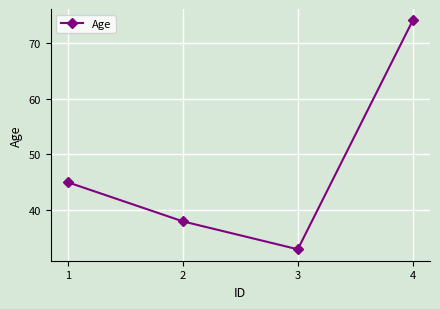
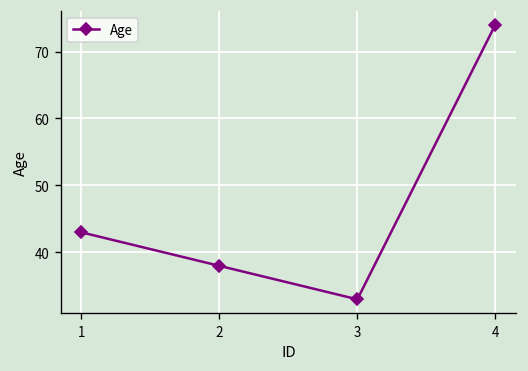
  {
-   "1": 45,
+   "1": 43,
    "2": 38,
    "3": 33,
    "4": 74
  }
